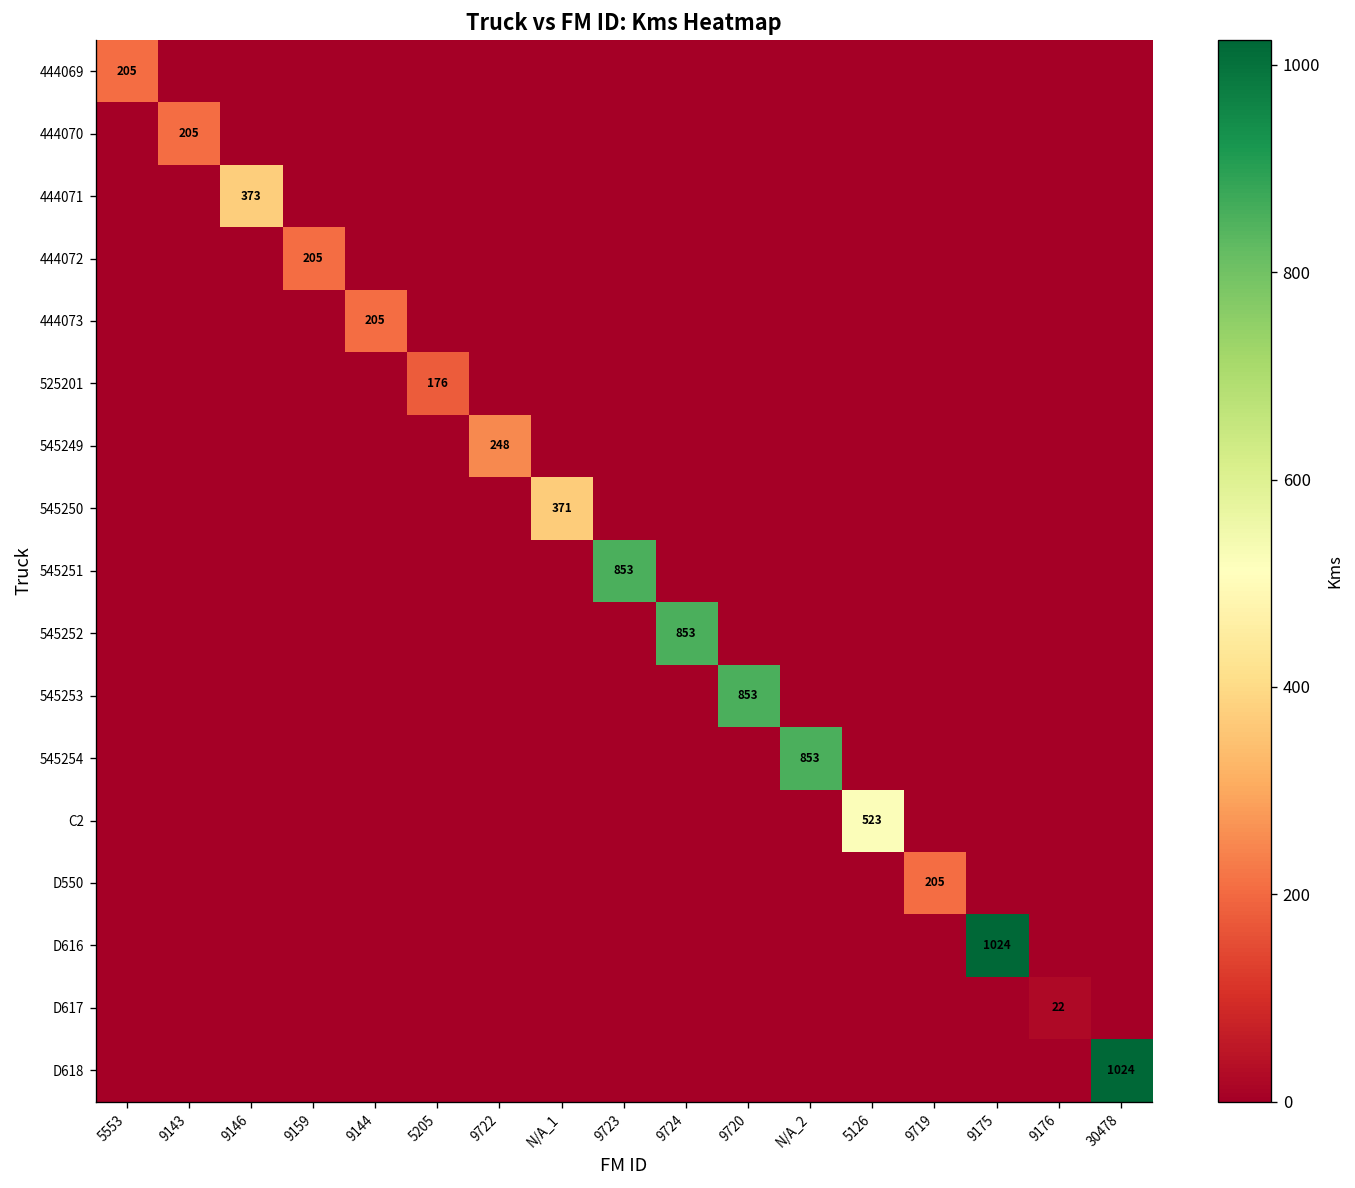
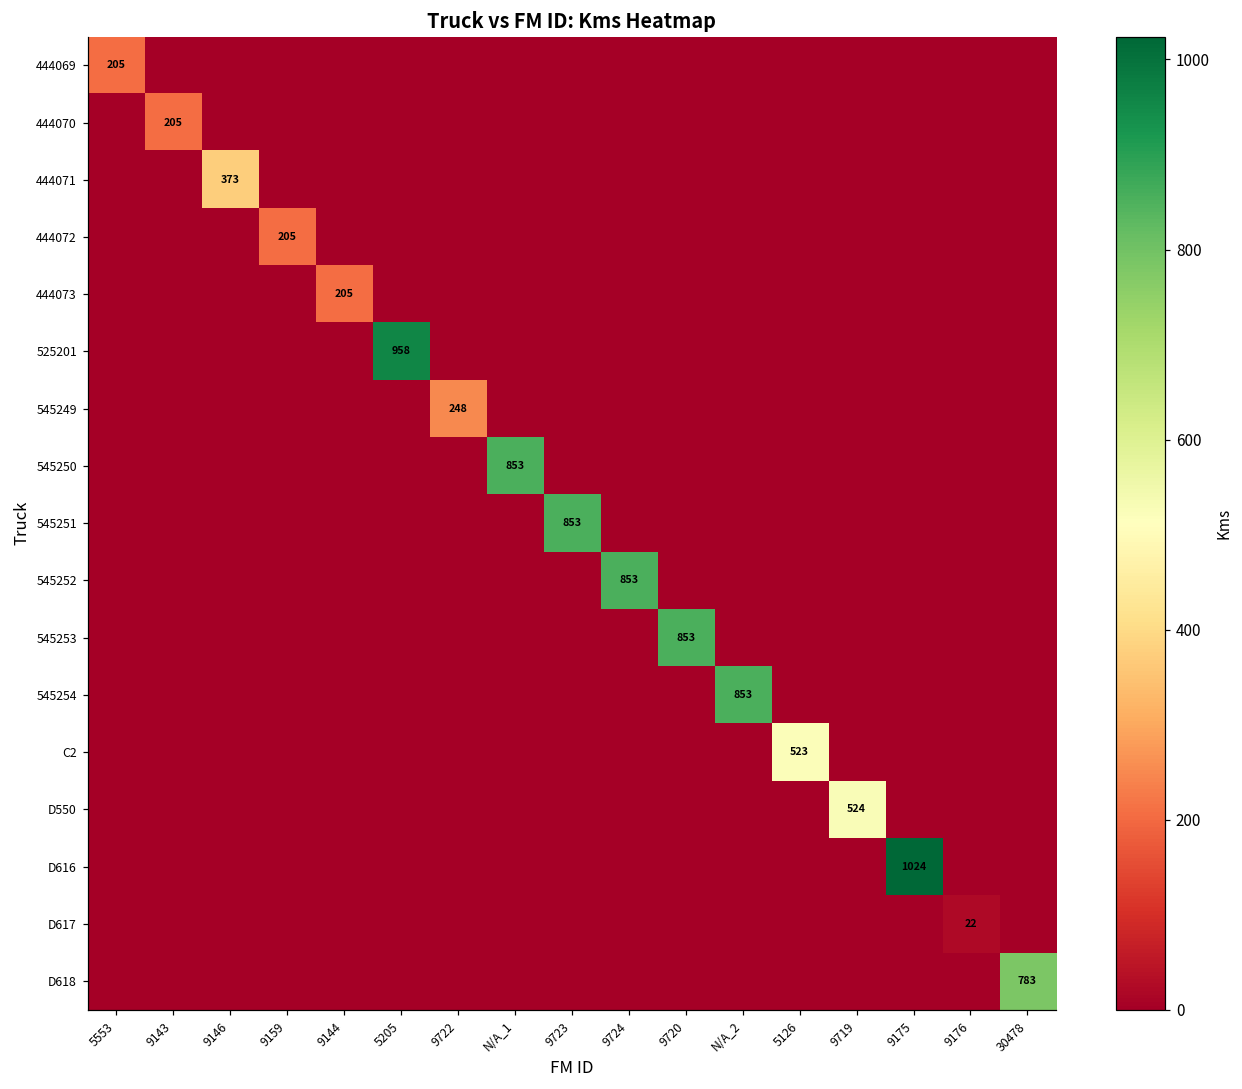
  {
    "444069": {
      "5553": 205
    },
    "444070": {
      "9143": 205
    },
    "444071": {
      "9146": 373
    },
    "444072": {
      "9159": 205
    },
    "444073": {
      "9144": 205
    },
    "525201": {
-     "5205": 176
+     "5205": 958
    },
    "545249": {
      "9722": 248
    },
    "545250": {
-     "N/A_1": 371
+     "N/A_1": 853
    },
    "545251": {
      "9723": 853
    },
    "545252": {
      "9724": 853
    },
    "545253": {
      "9720": 853
    },
    "545254": {
      "N/A_2": 853
    },
    "C2": {
      "5126": 523
    },
    "D550": {
-     "9719": 205
+     "9719": 524
    },
    "D616": {
      "9175": 1024
    },
    "D617": {
      "9176": 22
    },
    "D618": {
-     "30478": 1024
+     "30478": 783
    }
  }
